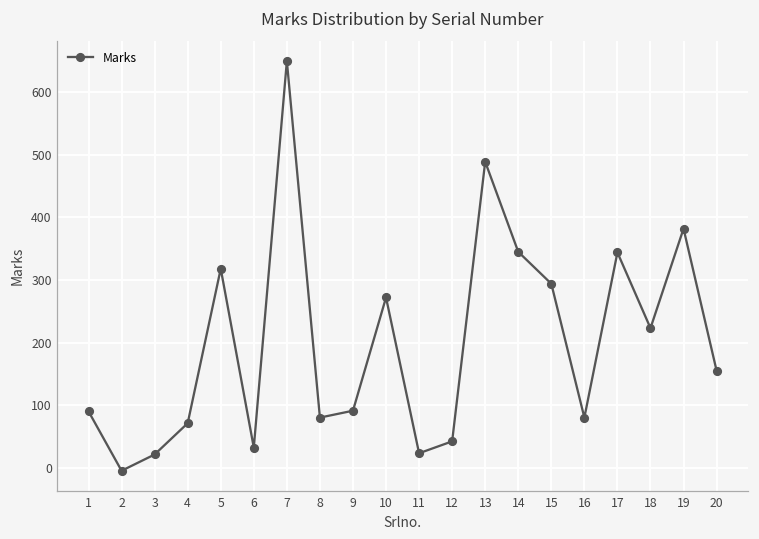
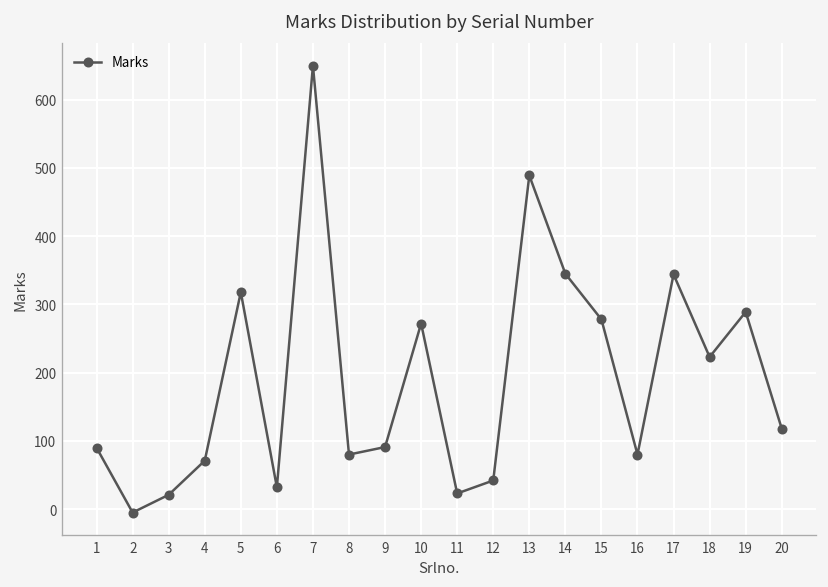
  {
    "1": 90,
    "2": -10,
    "3": 20,
    "4": 70,
    "5": 320,
    "6": 30,
    "7": 650,
    "8": 80,
    "9": 90,
    "10": 270,
    "11": 20,
    "12": 40,
    "13": 490,
    "14": 350,
-   "15": 290,
+   "15": 280,
    "16": 80,
    "17": 340,
    "18": 220,
-   "19": 380,
-   "20": 160
+   "19": 290,
+   "20": 120
  }
